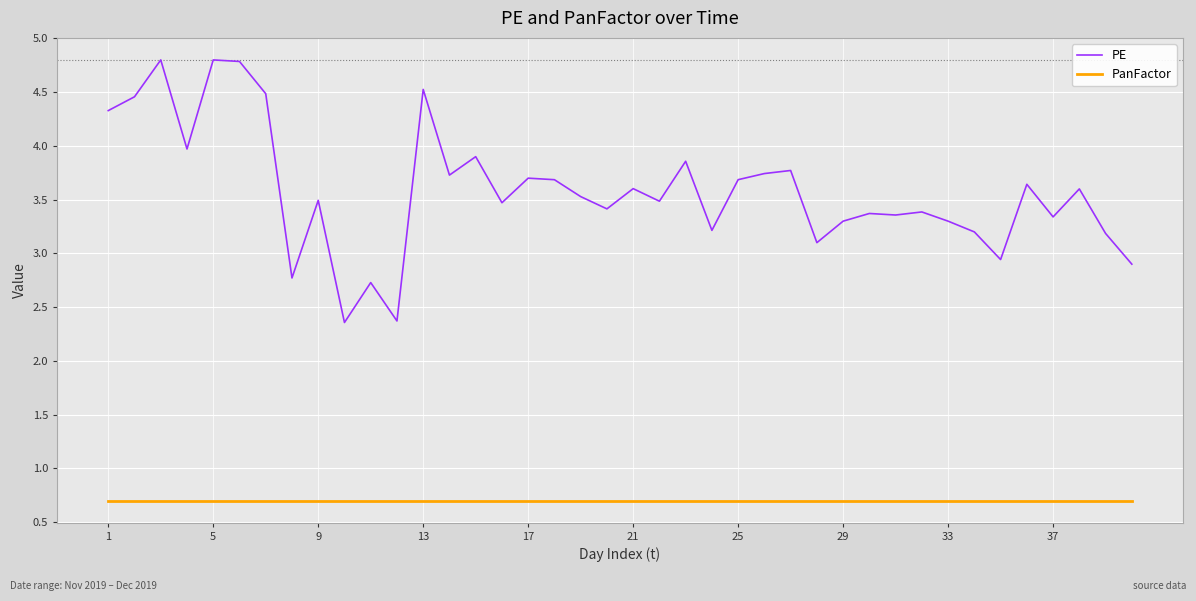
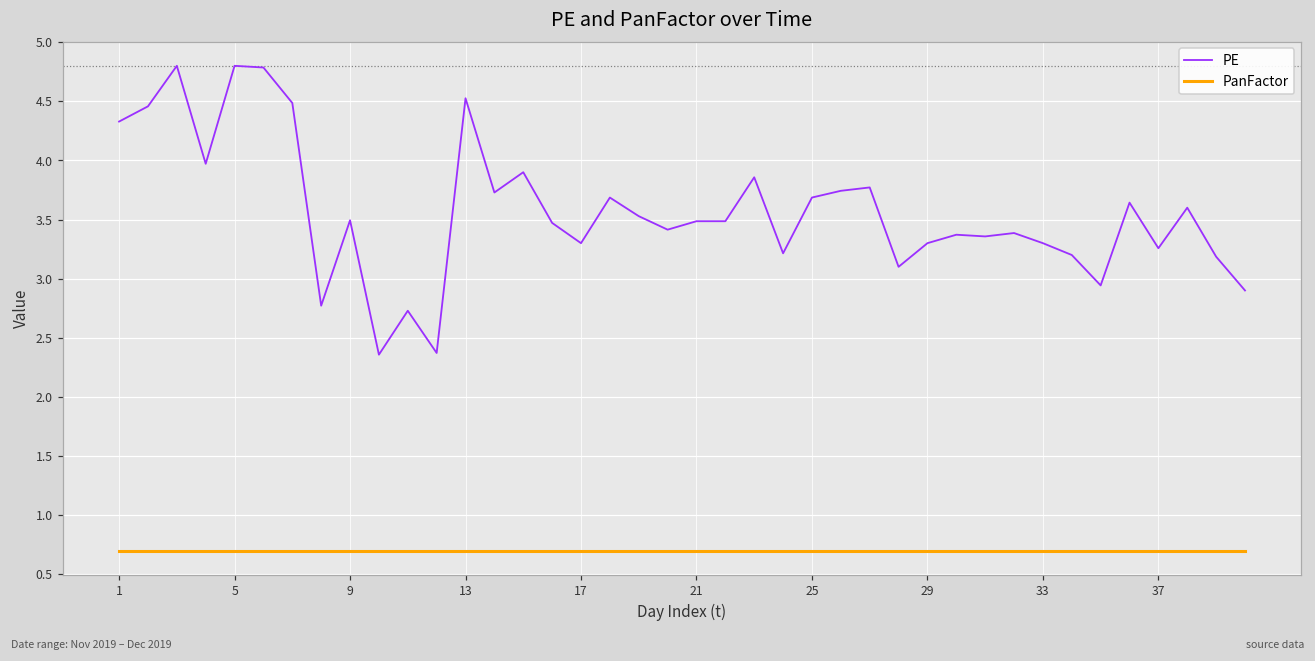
  {
    "PE": {
      "1": 4.33,
      "5": 4.80,
      "9": 3.49,
      "13": 4.53,
-     "17": 3.7,
-     "21": 3.60,
+     "17": 3.3,
+     "21": 3.49,
      "25": 3.69,
      "29": 3.30,
      "33": 3.30,
-     "37": 3.34
+     "37": 3.26
    },
    "PanFactor": {
      "1": 0.70,
      "5": 0.70,
      "9": 0.70,
      "13": 0.70,
      "17": 0.70,
      "21": 0.70,
      "25": 0.70,
      "29": 0.70,
      "33": 0.70,
      "37": 0.70
    }
  }
